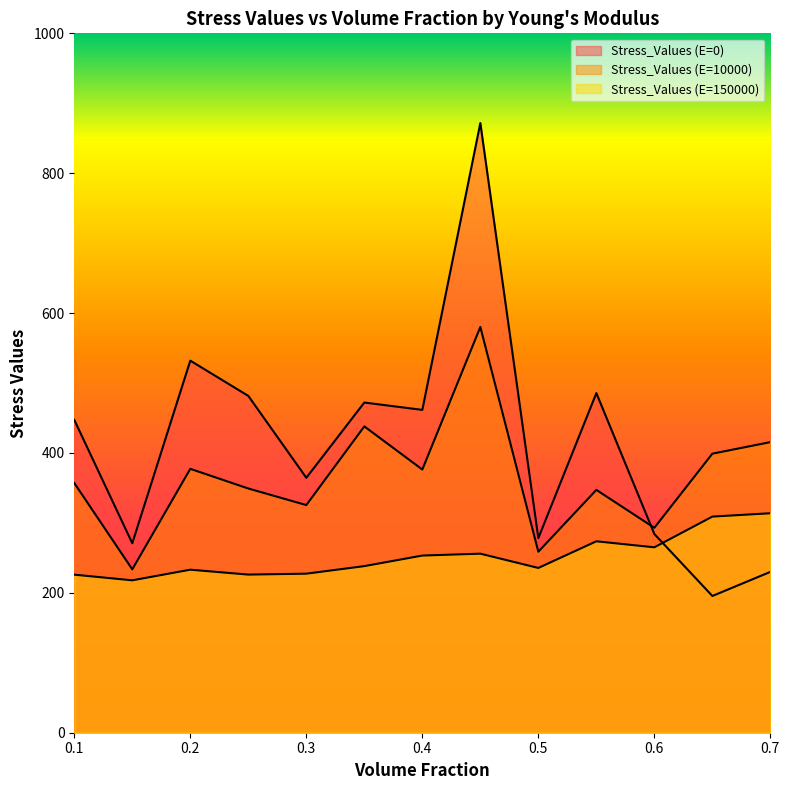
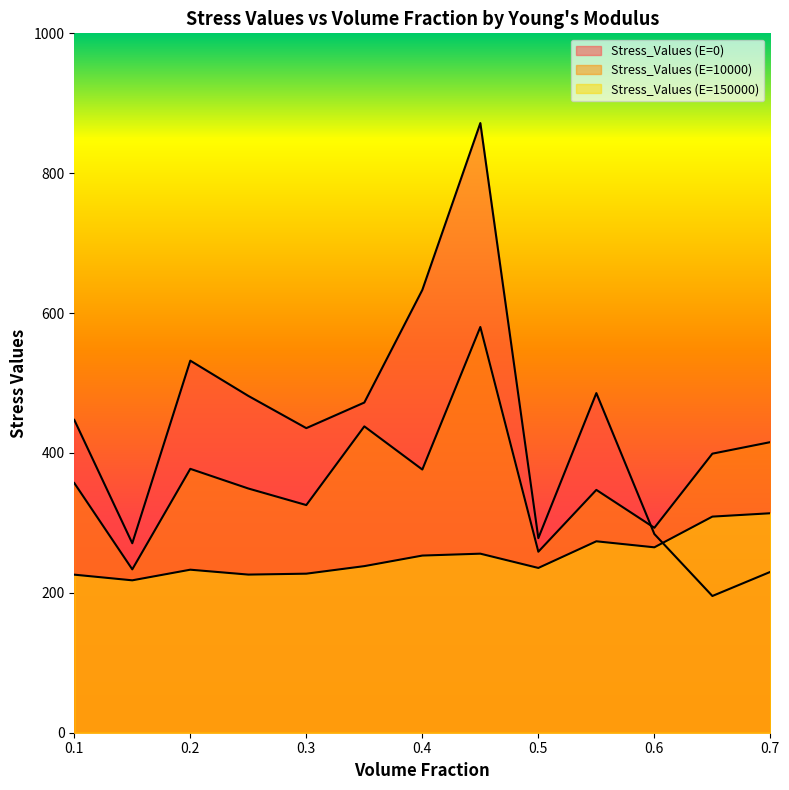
  {
    "Stress_Values (E=0)": {
      "0.1": 450,
      "0.2": 530,
-     "0.3": 360,
-     "0.4": 460,
+     "0.3": 440,
+     "0.4": 630,
      "0.5": 280,
      "0.6": 280,
      "0.7": 230
    }
  }
